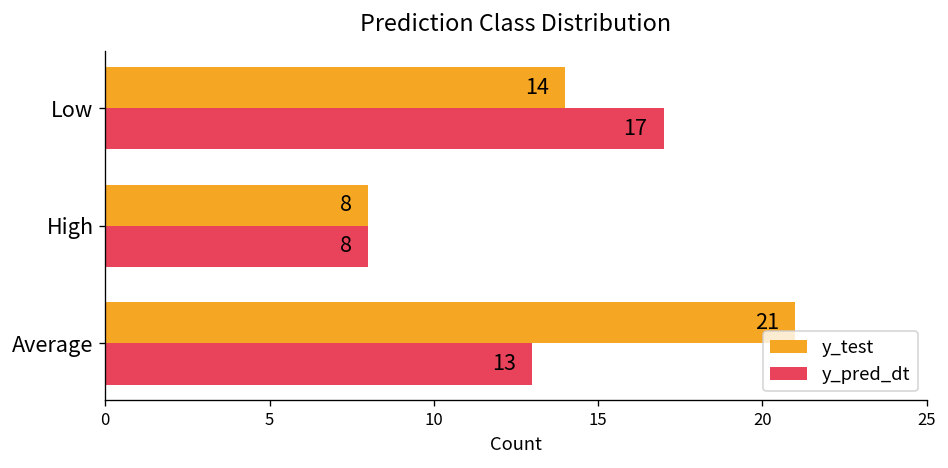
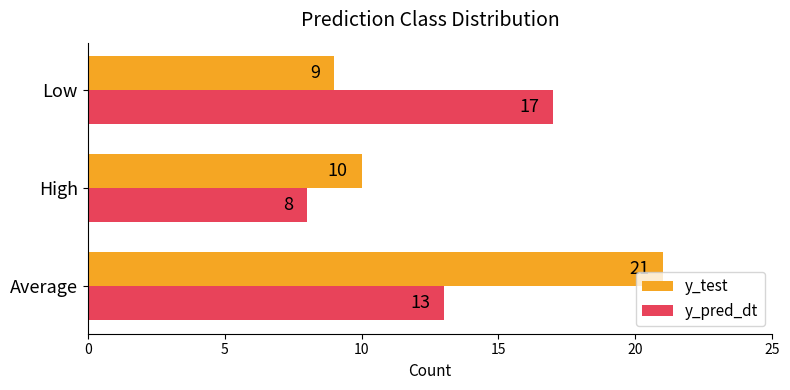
  {
    "y_test": {
-     "Low": 14,
-     "High": 8
+     "Low": 9,
+     "High": 10
    },
    "y_pred_dt": {
      "Low": 17,
      "High": 8,
      "Average": 13
    }
  }
